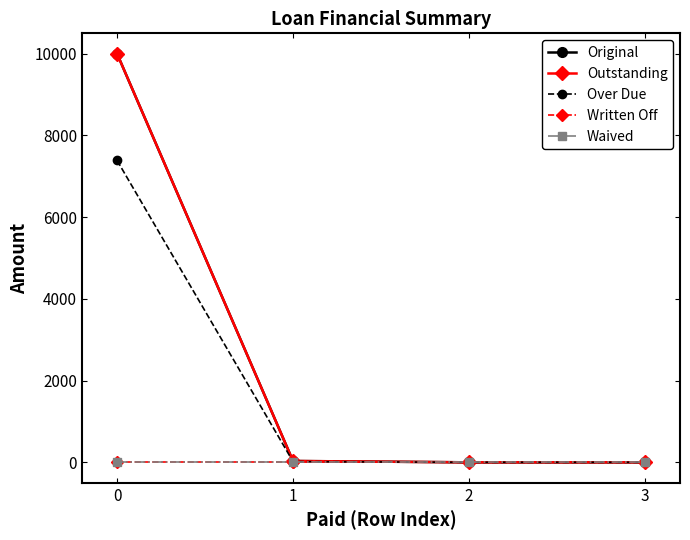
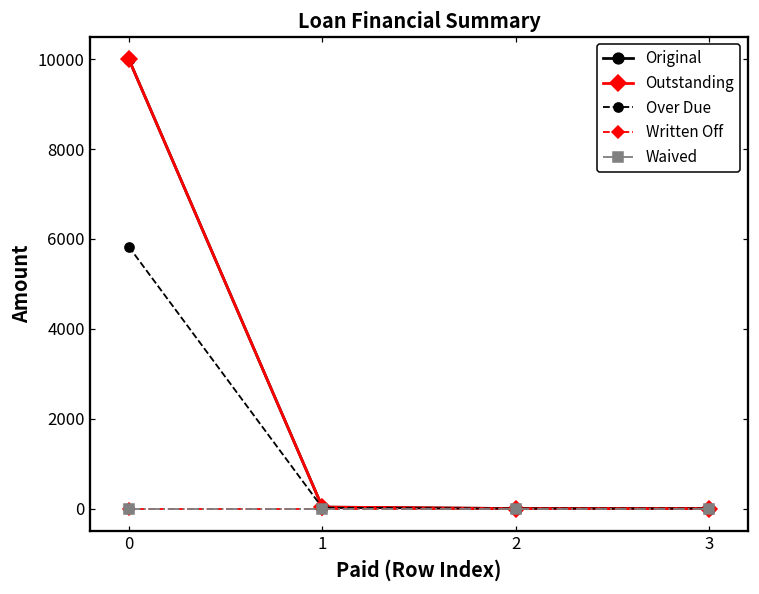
  {
    "Outstanding": {
      "0": 10000
    },
    "Over Due": {
-     "0": 7400
+     "0": 5800
    },
    "Waived": {
      "0": 0
    }
  }
